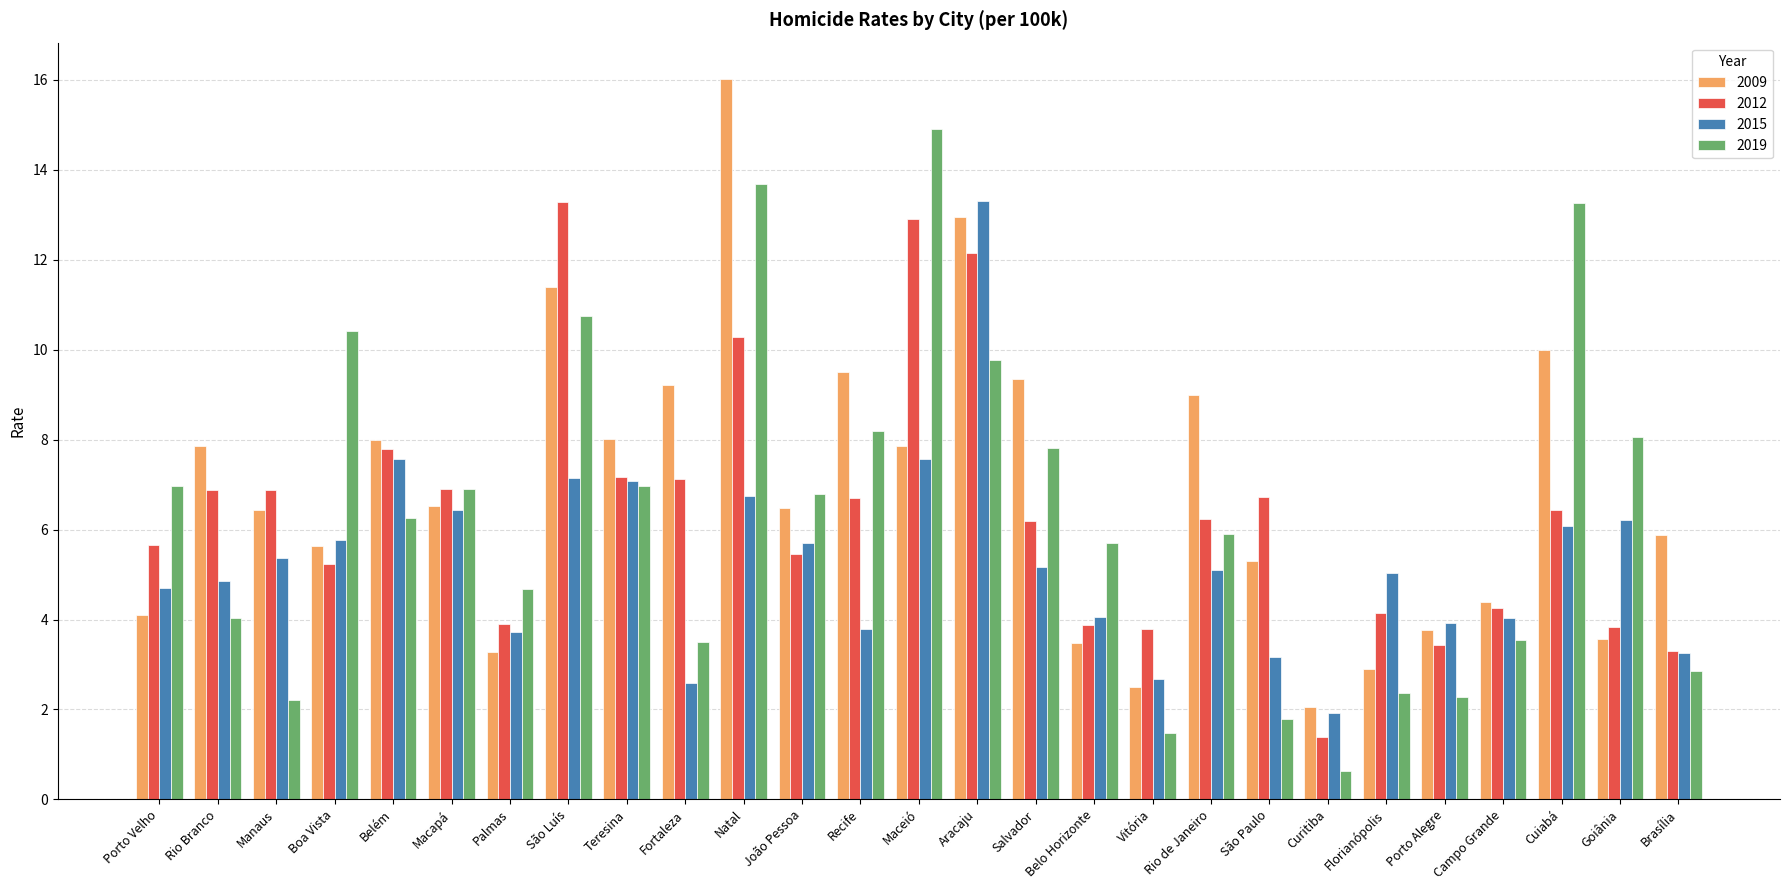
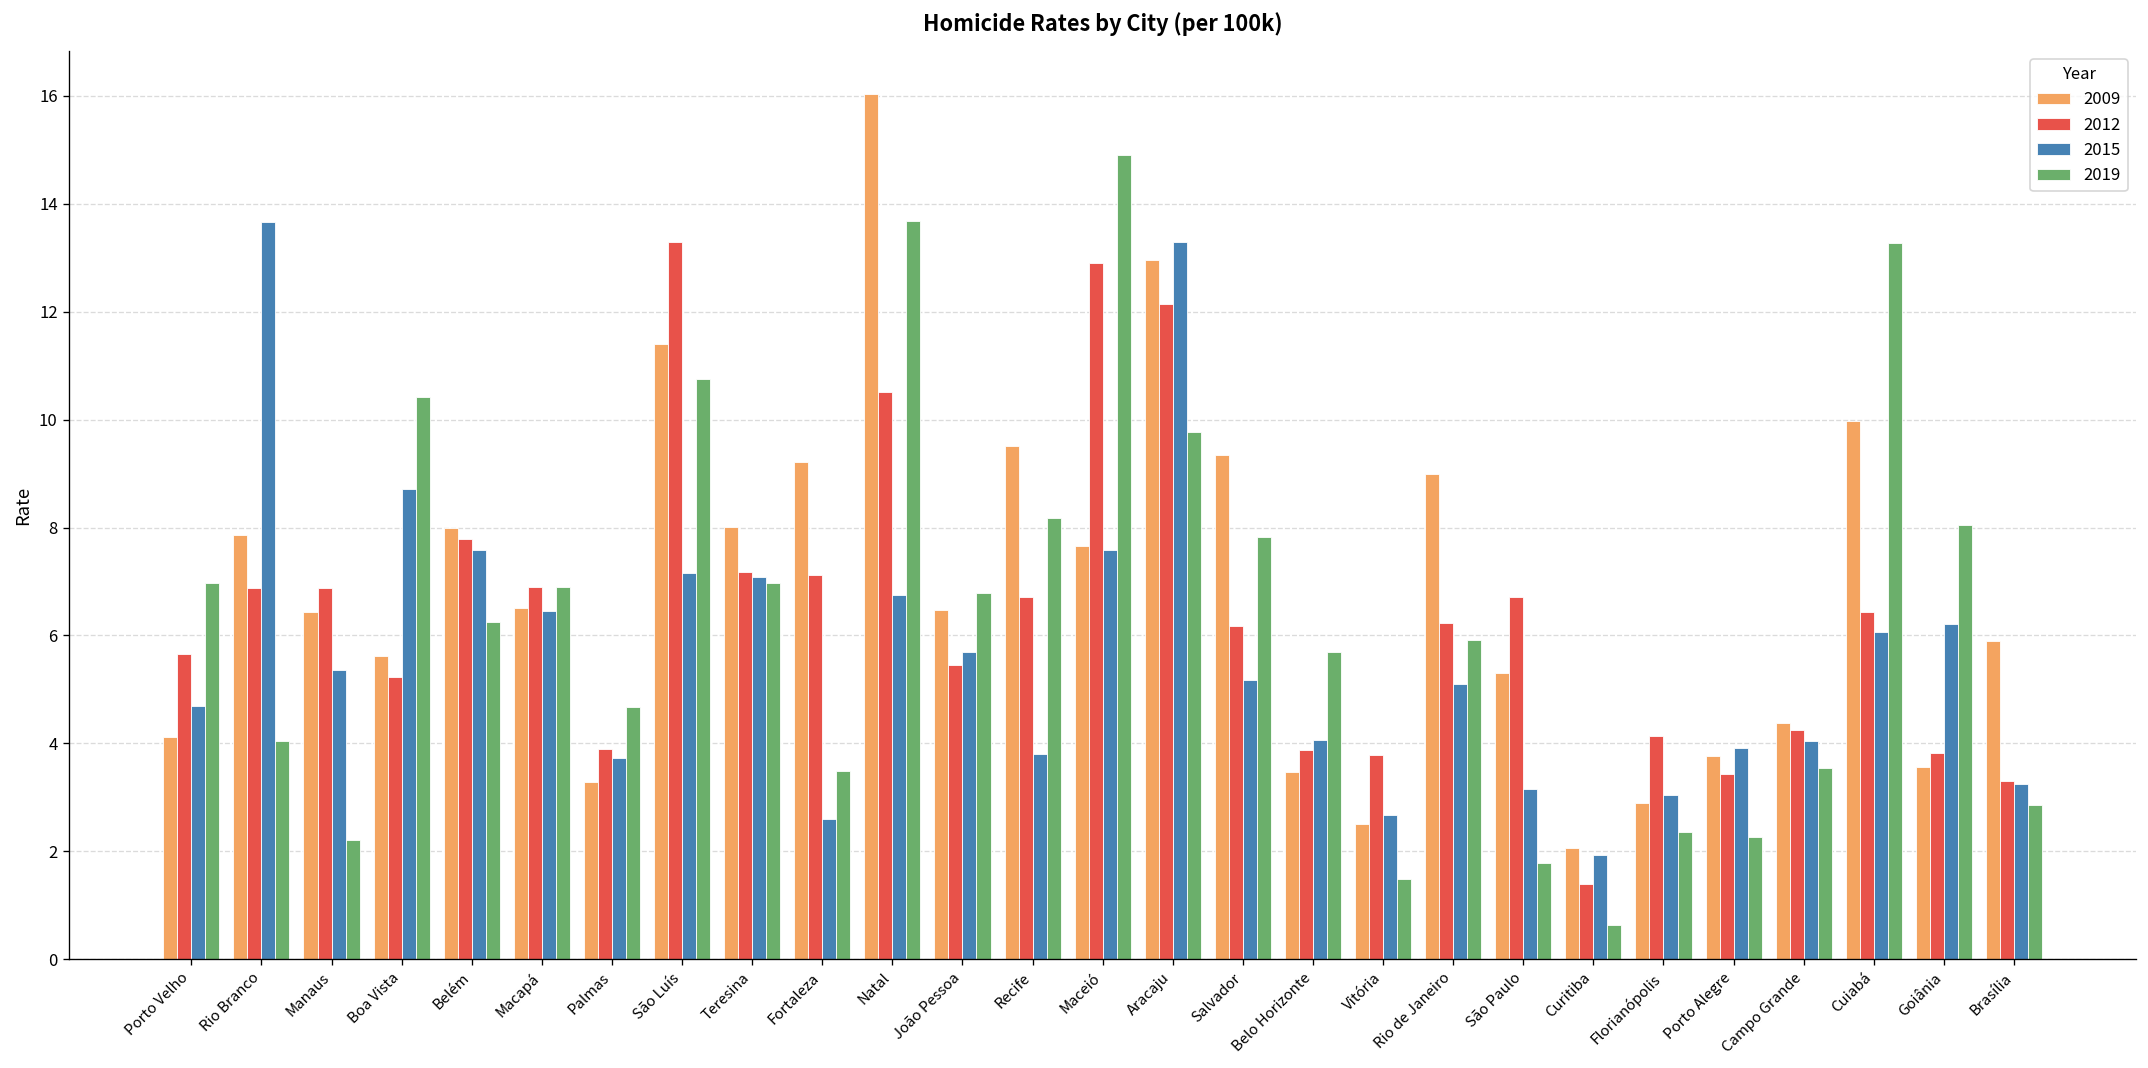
  {
    "2009": {
      "Porto Velho": 4.1,
      "Rio Branco": 7.9,
      "Manaus": 6.4,
      "Boa Vista": 5.6,
      "Belém": 8.0,
      "Macapá": 6.5,
      "Palmas": 3.3,
      "São Luís": 11.4,
      "Teresina": 8.0,
      "Fortaleza": 9.2,
      "Natal": 16.0,
      "João Pessoa": 6.5,
      "Recife": 9.5,
-     "Maceió": 7.9,
+     "Maceió": 7.7,
      "Aracaju": 13.0,
      "Salvador": 9.3,
      "Belo Horizonte": 3.5,
      "Vitória": 2.5,
      "Rio de Janeiro": 9.0,
      "São Paulo": 5.3,
      "Curitiba": 2.1,
      "Florianópolis": 2.9,
      "Porto Alegre": 3.8,
      "Campo Grande": 4.4,
      "Cuiabá": 10.0,
      "Goiânia": 3.6,
      "Brasília": 5.9
    },
    "2012": {
      "Porto Velho": 5.7,
      "Rio Branco": 6.9,
      "Manaus": 6.9,
      "Boa Vista": 5.2,
      "Belém": 7.8,
      "Macapá": 6.9,
      "Palmas": 3.9,
      "São Luís": 13.3,
      "Teresina": 7.2,
      "Fortaleza": 7.1,
-     "Natal": 10.3,
+     "Natal": 10.5,
      "João Pessoa": 5.5,
      "Recife": 6.7,
      "Maceió": 12.9,
      "Aracaju": 12.1,
      "Salvador": 6.2,
      "Belo Horizonte": 3.9,
      "Vitória": 3.8,
      "Rio de Janeiro": 6.2,
      "São Paulo": 6.7,
      "Curitiba": 1.4,
      "Florianópolis": 4.1,
      "Porto Alegre": 3.4,
      "Campo Grande": 4.3,
      "Cuiabá": 6.4,
      "Goiânia": 3.8,
      "Brasília": 3.3
    },
    "2015": {
      "Porto Velho": 4.7,
-     "Rio Branco": 4.9,
+     "Rio Branco": 13.7,
      "Manaus": 5.4,
-     "Boa Vista": 5.8,
+     "Boa Vista": 8.7,
      "Belém": 7.6,
      "Macapá": 6.4,
      "Palmas": 3.7,
      "São Luís": 7.2,
      "Teresina": 7.1,
      "Fortaleza": 2.6,
      "Natal": 6.7,
      "João Pessoa": 5.7,
      "Recife": 3.8,
      "Maceió": 7.6,
      "Aracaju": 13.3,
      "Salvador": 5.2,
      "Belo Horizonte": 4.1,
      "Vitória": 2.7,
      "Rio de Janeiro": 5.1,
      "São Paulo": 3.2,
      "Curitiba": 1.9,
-     "Florianópolis": 5.0,
+     "Florianópolis": 3.0,
      "Porto Alegre": 3.9,
      "Campo Grande": 4.0,
      "Cuiabá": 6.1,
      "Goiânia": 6.2,
      "Brasília": 3.2
    },
    "2019": {
      "Porto Velho": 7.0,
      "Rio Branco": 4.0,
      "Manaus": 2.2,
      "Boa Vista": 10.4,
      "Belém": 6.3,
      "Macapá": 6.9,
      "Palmas": 4.7,
      "São Luís": 10.8,
      "Teresina": 7.0,
      "Fortaleza": 3.5,
      "Natal": 13.7,
      "João Pessoa": 6.8,
      "Recife": 8.2,
      "Maceió": 14.9,
      "Aracaju": 9.8,
      "Salvador": 7.8,
      "Belo Horizonte": 5.7,
      "Vitória": 1.5,
      "Rio de Janeiro": 5.9,
      "São Paulo": 1.8,
      "Curitiba": 0.6,
      "Florianópolis": 2.4,
      "Porto Alegre": 2.3,
      "Campo Grande": 3.5,
      "Cuiabá": 13.3,
      "Goiânia": 8.1,
      "Brasília": 2.9
    }
  }
